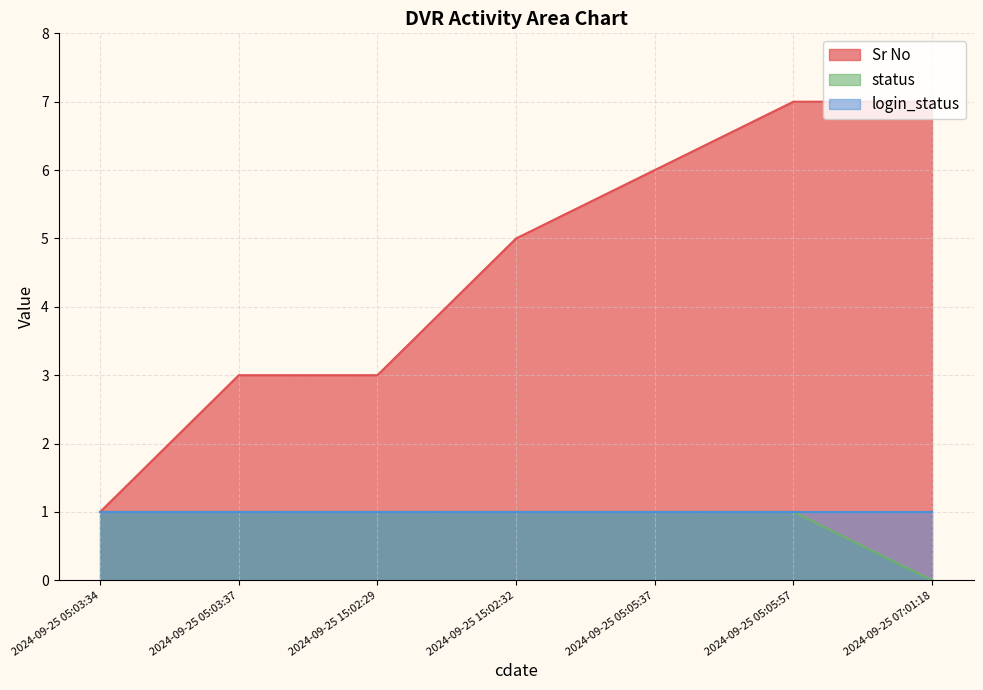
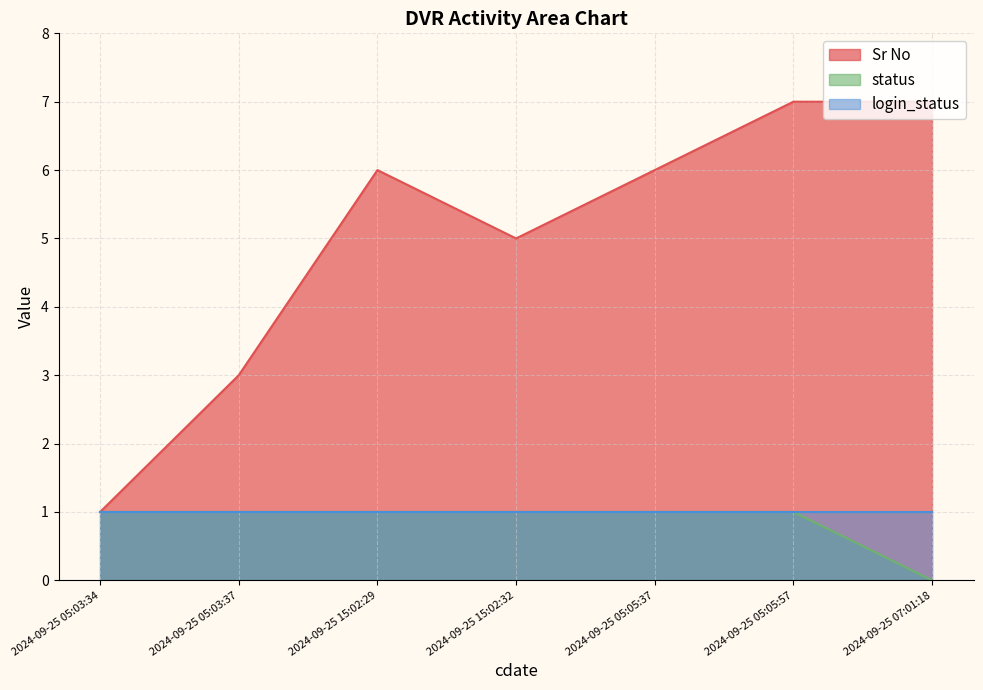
  {
    "Sr No": {
      "2024-09-25 05:03:37": 3,
-     "2024-09-25 15:02:29": 3,
+     "2024-09-25 15:02:29": 6,
      "2024-09-25 15:02:32": 5,
      "2024-09-25 05:05:37": 6,
      "2024-09-25 05:05:57": 7
    },
    "status": {
      "2024-09-25 07:01:18": 0
    },
    "login_status": {
      "2024-09-25 07:01:18": 1
    }
  }
